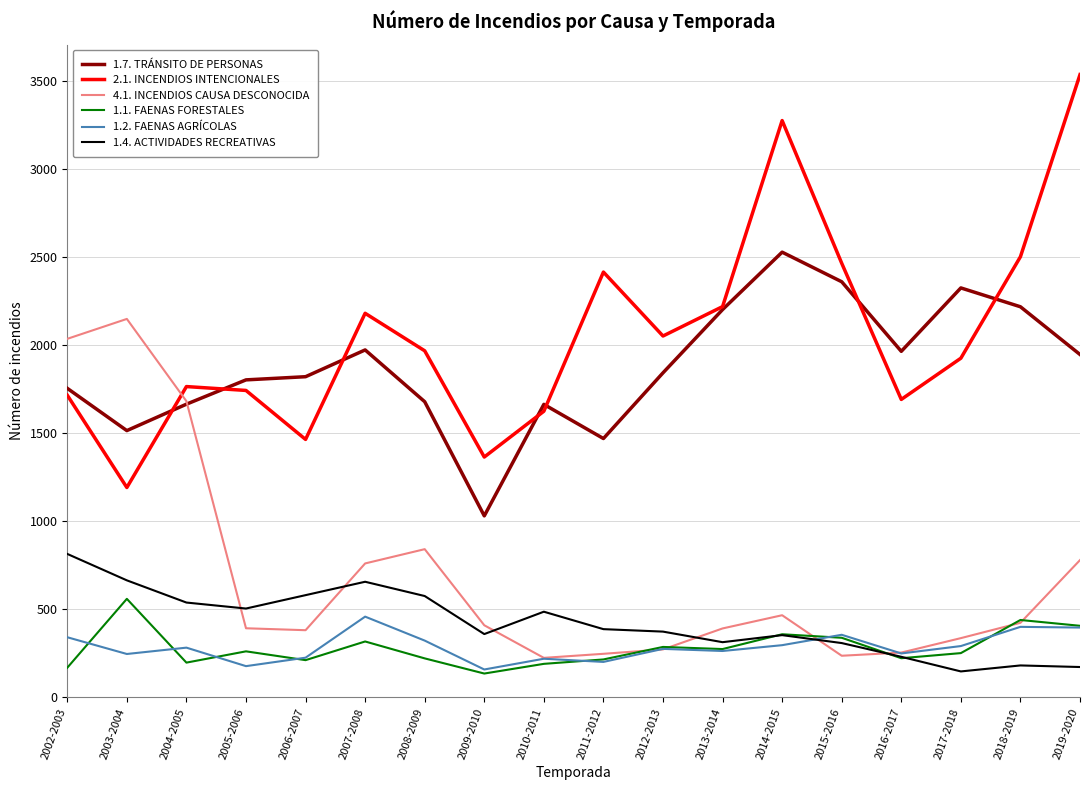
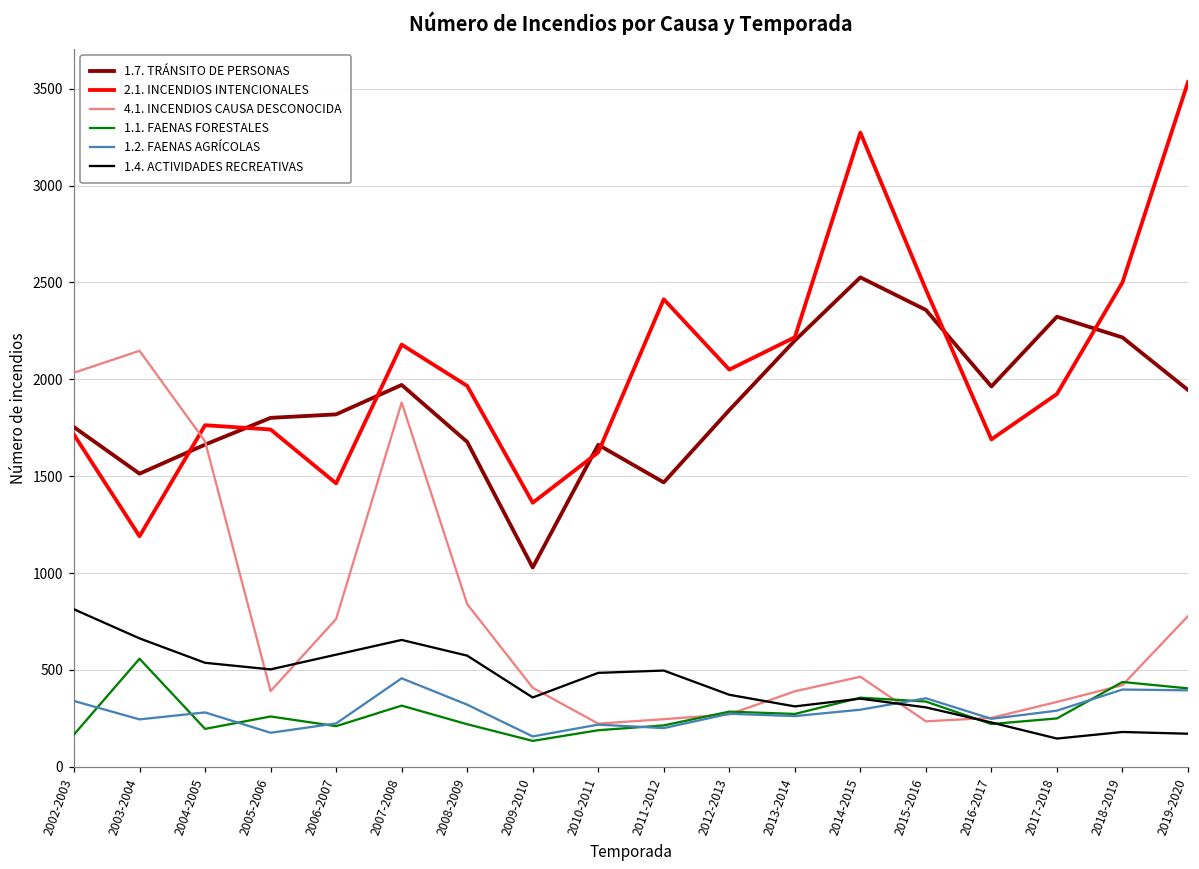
  {
    "1.7. TRÁNSITO DE PERSONAS": {
      "2002-2003": 1750,
      "2003-2004": 1510,
      "2004-2005": 1660,
      "2005-2006": 1800,
      "2006-2007": 1820,
      "2007-2008": 1970,
      "2008-2009": 1680,
      "2009-2010": 1030,
      "2010-2011": 1660,
      "2011-2012": 1470,
      "2012-2013": 1840,
      "2013-2014": 2200,
      "2014-2015": 2530,
      "2015-2016": 2360,
      "2016-2017": 1960,
      "2017-2018": 2320,
      "2018-2019": 2220,
      "2019-2020": 1950
    },
    "2.1. INCENDIOS INTENCIONALES": {
      "2002-2003": 1710,
      "2003-2004": 1190,
      "2004-2005": 1760,
      "2005-2006": 1740,
      "2006-2007": 1460,
      "2007-2008": 2180,
      "2008-2009": 1970,
      "2009-2010": 1360,
      "2010-2011": 1620,
      "2011-2012": 2410,
      "2012-2013": 2050,
      "2013-2014": 2220,
      "2014-2015": 3270,
      "2015-2016": 2460,
      "2016-2017": 1690,
      "2017-2018": 1920,
      "2018-2019": 2500,
      "2019-2020": 3530
    },
    "4.1. INCENDIOS CAUSA DESCONOCIDA": {
      "2002-2003": 2030,
      "2003-2004": 2150,
      "2004-2005": 1680,
      "2005-2006": 390,
-     "2006-2007": 380,
-     "2007-2008": 760,
+     "2006-2007": 760,
+     "2007-2008": 1880,
      "2008-2009": 840,
      "2009-2010": 410,
      "2011-2012": 250,
      "2013-2014": 390,
      "2014-2015": 470,
      "2015-2016": 240,
      "2017-2018": 340,
      "2018-2019": 420,
      "2019-2020": 780
    },
    "1.1. FAENAS FORESTALES": {
      "2002-2003": 170,
      "2003-2004": 560,
      "2004-2005": 200,
      "2005-2006": 260,
      "2007-2008": 320,
      "2008-2009": 220,
      "2009-2010": 130,
      "2010-2011": 190,
      "2015-2016": 340,
      "2017-2018": 250,
      "2018-2019": 440
    },
    "1.2. FAENAS AGRÍCOLAS": {
      "2002-2003": 340,
      "2003-2004": 250,
      "2004-2005": 280,
      "2005-2006": 180,
      "2007-2008": 460,
      "2008-2009": 320,
      "2009-2010": 160,
      "2014-2015": 300,
      "2015-2016": 350,
      "2017-2018": 290,
      "2018-2019": 400
    },
    "1.4. ACTIVIDADES RECREATIVAS": {
      "2002-2003": 810,
      "2003-2004": 660,
      "2004-2005": 540,
      "2005-2006": 500,
      "2006-2007": 580,
      "2007-2008": 660,
      "2008-2009": 570,
      "2009-2010": 360,
      "2010-2011": 490,
-     "2011-2012": 390,
+     "2011-2012": 500,
      "2012-2013": 370,
      "2013-2014": 310,
      "2015-2016": 310,
      "2017-2018": 150,
      "2018-2019": 180,
      "2019-2020": 170
    }
  }
